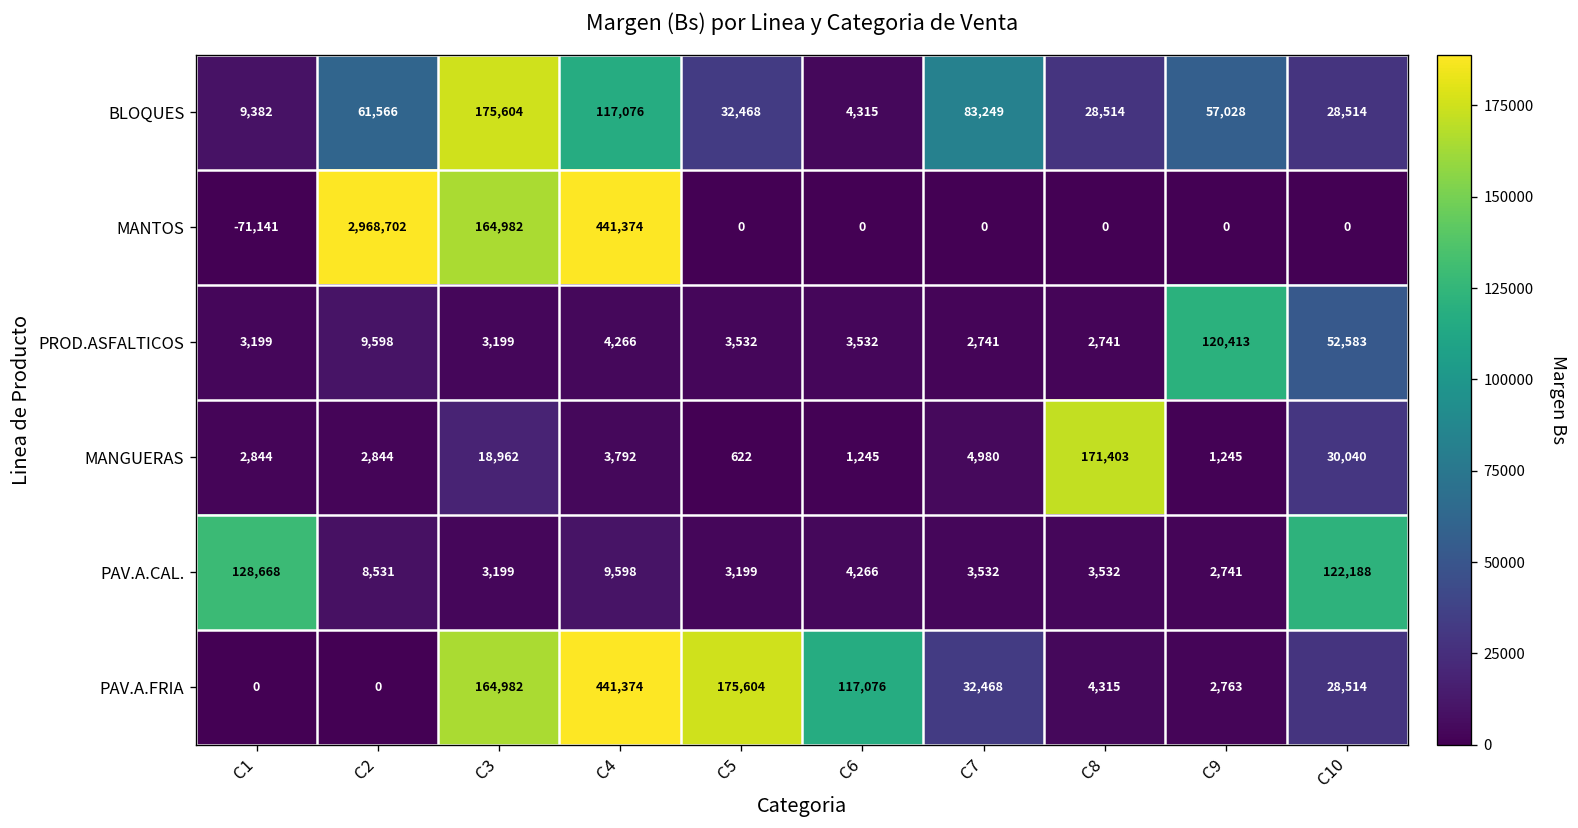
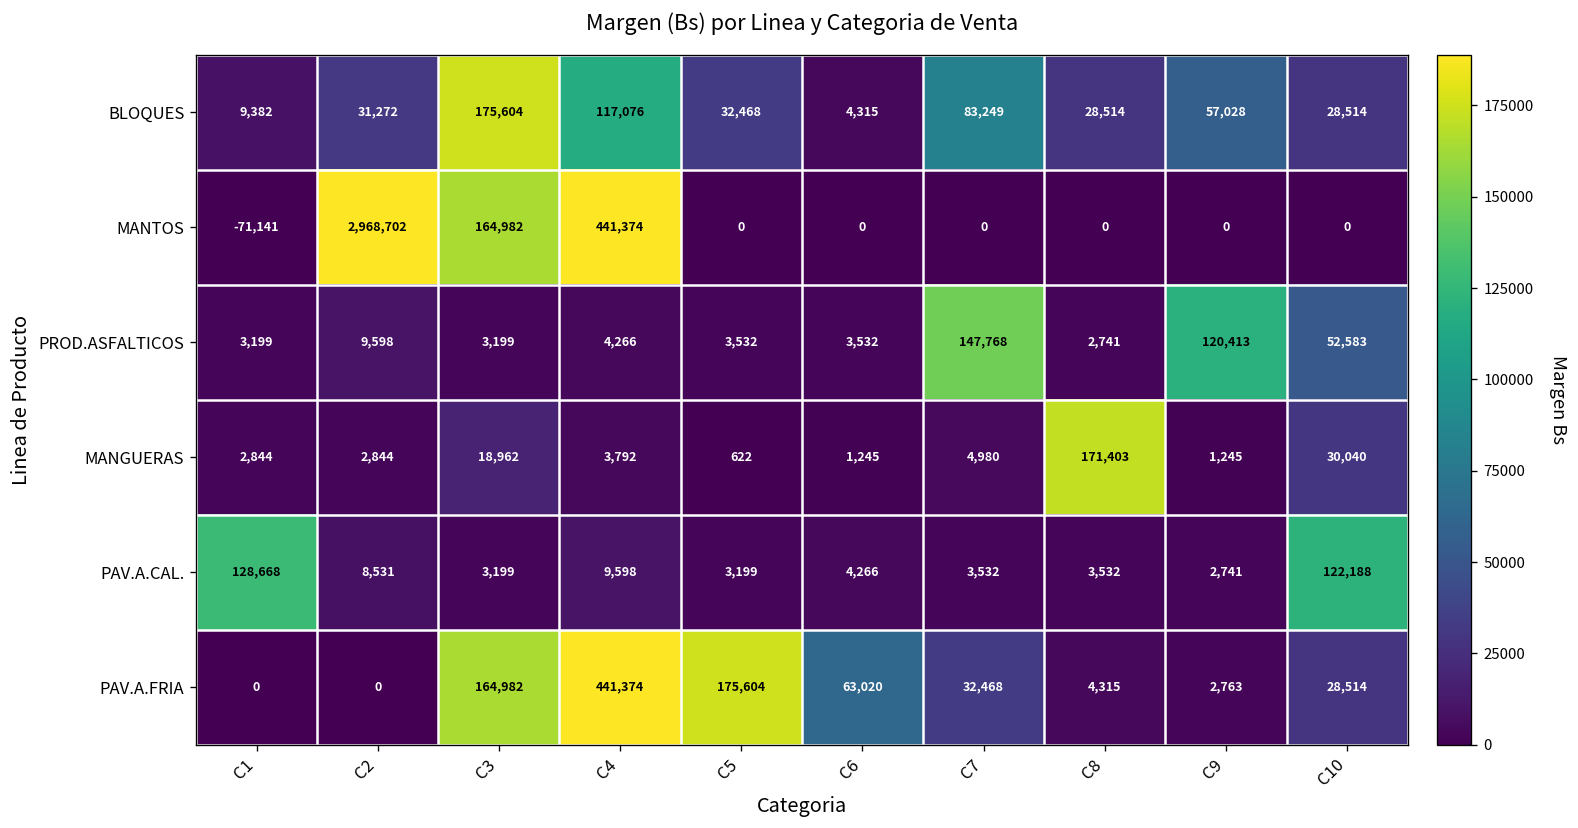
  {
    "BLOQUES": {
      "C1": "9,382",
-     "C2": "61,566",
+     "C2": "31,272",
      "C3": "175,604",
      "C4": "117,076",
      "C5": "32,468",
      "C6": "4,315",
      "C7": "83,249",
      "C8": "28,514",
      "C9": "57,028",
      "C10": "28,514"
    },
    "MANTOS": {
      "C1": "-71,141",
      "C2": "2,968,702",
      "C3": "164,982",
      "C4": "441,374",
      "C5": "0",
      "C6": "0",
      "C7": "0",
      "C8": "0",
      "C9": "0",
      "C10": "0"
    },
    "PROD.ASFALTICOS": {
      "C1": "3,199",
      "C2": "9,598",
      "C3": "3,199",
      "C4": "4,266",
      "C5": "3,532",
      "C6": "3,532",
-     "C7": "2,741",
+     "C7": "147,768",
      "C8": "2,741",
      "C9": "120,413",
      "C10": "52,583"
    },
    "MANGUERAS": {
      "C1": "2,844",
      "C2": "2,844",
      "C3": "18,962",
      "C4": "3,792",
      "C5": "622",
      "C6": "1,245",
      "C7": "4,980",
      "C8": "171,403",
      "C9": "1,245",
      "C10": "30,040"
    },
    "PAV.A.CAL.": {
      "C1": "128,668",
      "C2": "8,531",
      "C3": "3,199",
      "C4": "9,598",
      "C5": "3,199",
      "C6": "4,266",
      "C7": "3,532",
      "C8": "3,532",
      "C9": "2,741",
      "C10": "122,188"
    },
    "PAV.A.FRIA": {
      "C1": "0",
      "C2": "0",
      "C3": "164,982",
      "C4": "441,374",
      "C5": "175,604",
-     "C6": "117,076",
+     "C6": "63,020",
      "C7": "32,468",
      "C8": "4,315",
      "C9": "2,763",
      "C10": "28,514"
    }
  }
